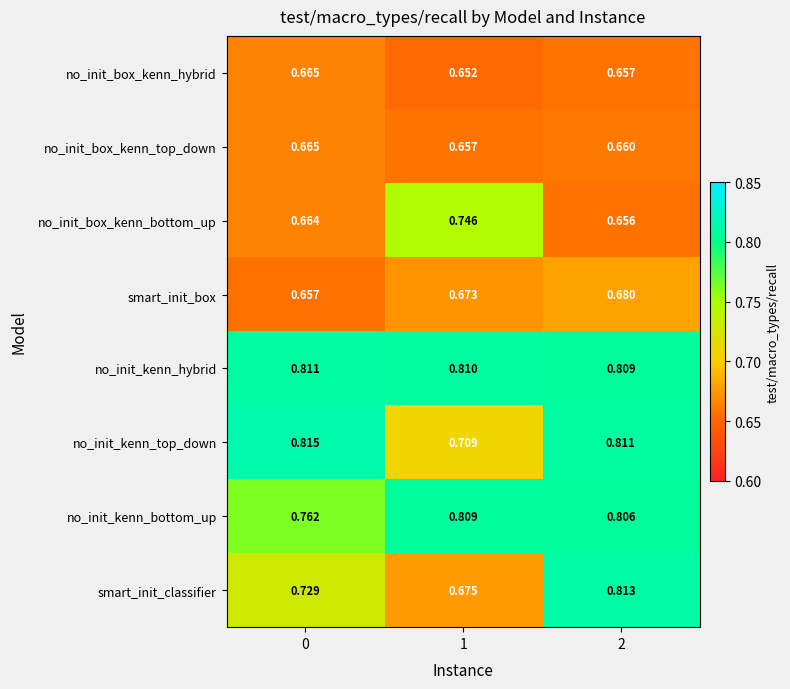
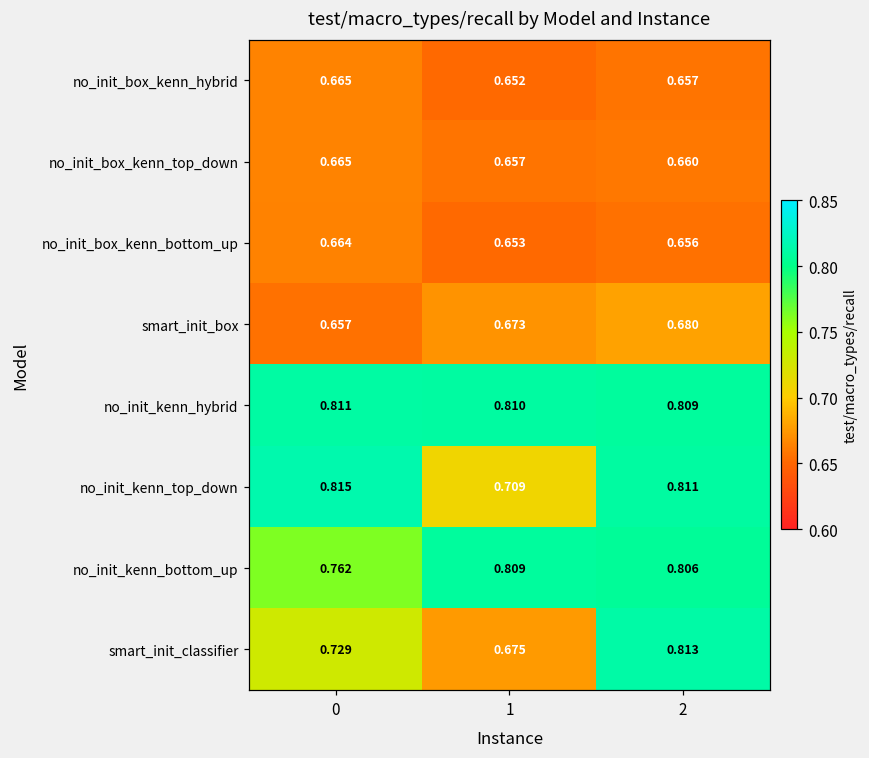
  {
    "no_init_box_kenn_hybrid": {
      "0": 0.665,
      "1": 0.652,
      "2": 0.657
    },
    "no_init_box_kenn_top_down": {
      "0": 0.665,
      "1": 0.657,
      "2": 0.660
    },
    "no_init_box_kenn_bottom_up": {
      "0": 0.664,
-     "1": 0.746,
+     "1": 0.653,
      "2": 0.656
    },
    "smart_init_box": {
      "0": 0.657,
      "1": 0.673,
      "2": 0.680
    },
    "no_init_kenn_hybrid": {
      "0": 0.811,
      "1": 0.810,
      "2": 0.809
    },
    "no_init_kenn_top_down": {
      "0": 0.815,
      "1": 0.709,
      "2": 0.811
    },
    "no_init_kenn_bottom_up": {
      "0": 0.762,
      "1": 0.809,
      "2": 0.806
    },
    "smart_init_classifier": {
      "0": 0.729,
      "1": 0.675,
      "2": 0.813
    }
  }
